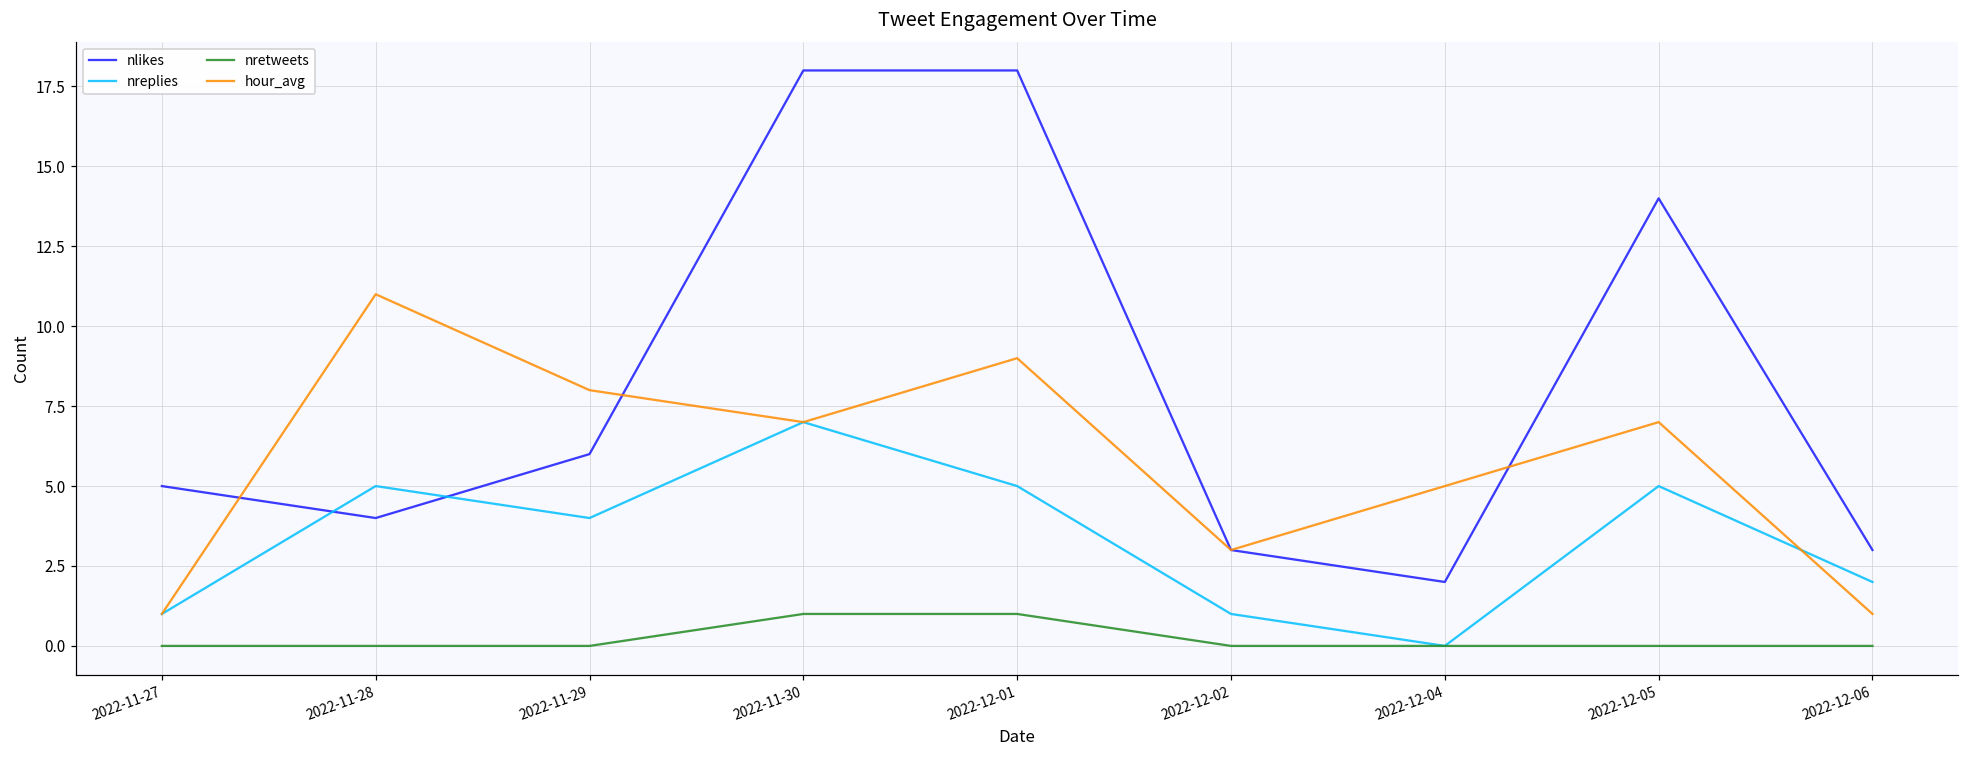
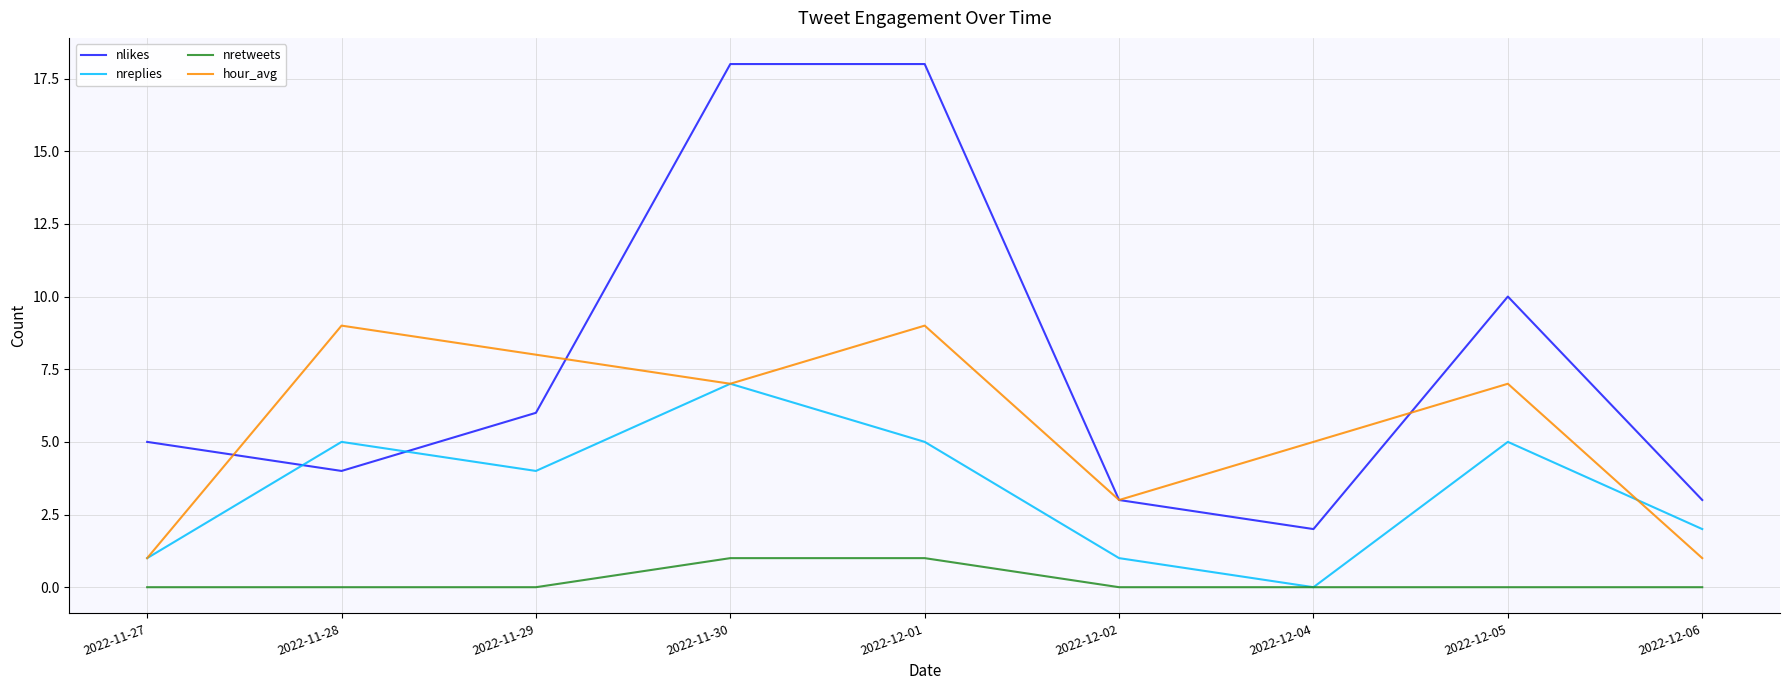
  {
    "nlikes": {
      "2022-11-27": 5,
      "2022-11-28": 4,
      "2022-11-29": 6,
      "2022-11-30": 18,
      "2022-12-01": 18,
      "2022-12-04": 2,
-     "2022-12-05": 14,
+     "2022-12-05": 10,
      "2022-12-06": 3
    },
    "nreplies": {
      "2022-11-28": 5,
      "2022-11-29": 4,
      "2022-12-01": 5,
      "2022-12-02": 1,
      "2022-12-05": 5,
      "2022-12-06": 2
    },
    "nretweets": {
      "2022-11-27": 0,
      "2022-11-28": 0,
      "2022-11-29": 0,
      "2022-11-30": 1,
      "2022-12-01": 1,
      "2022-12-02": 0,
      "2022-12-05": 0,
      "2022-12-06": 0
    },
    "hour_avg": {
-     "2022-11-28": 11,
+     "2022-11-28": 9,
      "2022-11-29": 8,
      "2022-12-01": 9,
      "2022-12-04": 5,
      "2022-12-05": 7,
      "2022-12-06": 1
    }
  }
